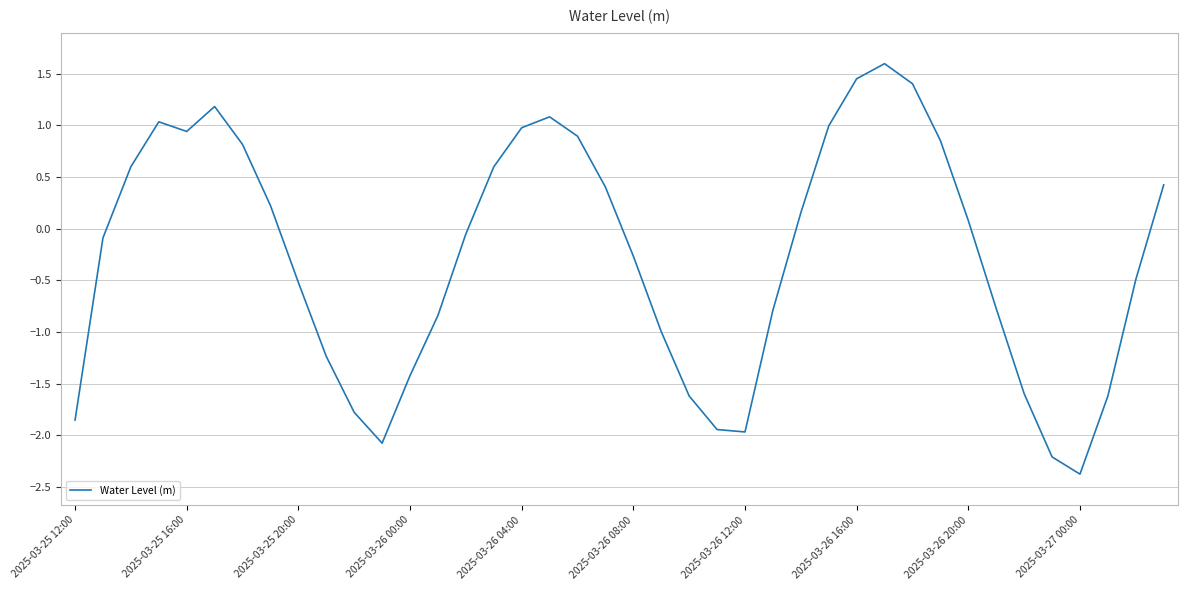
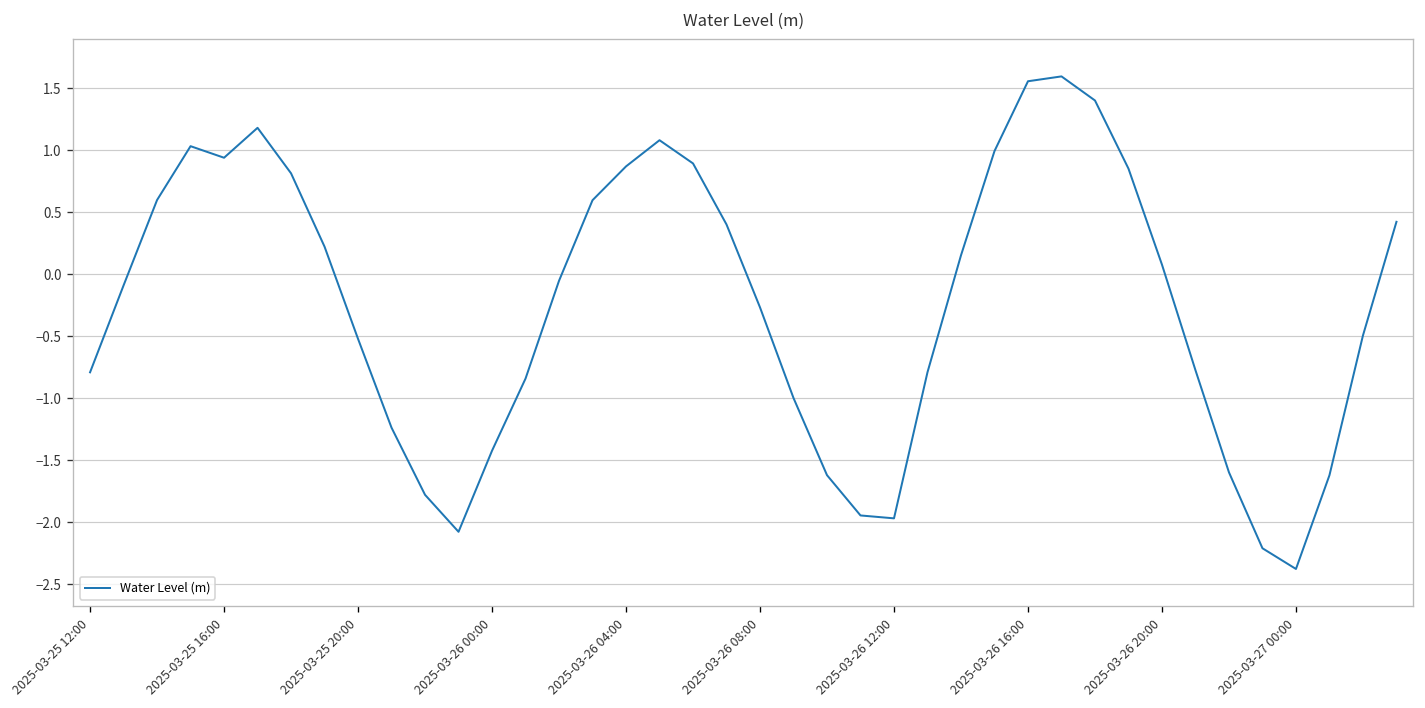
  {
-   "2025-03-25 12:00": -1.85,
+   "2025-03-25 12:00": -0.79,
    "2025-03-25 16:00": 0.94,
    "2025-03-25 20:00": -0.52,
    "2025-03-26 00:00": -1.42,
-   "2025-03-26 04:00": 0.98,
+   "2025-03-26 04:00": 0.87,
    "2025-03-26 08:00": -0.27,
    "2025-03-26 12:00": -1.97,
-   "2025-03-26 16:00": 1.45,
+   "2025-03-26 16:00": 1.56,
    "2025-03-26 20:00": 0.08,
    "2025-03-27 00:00": -2.38
  }
